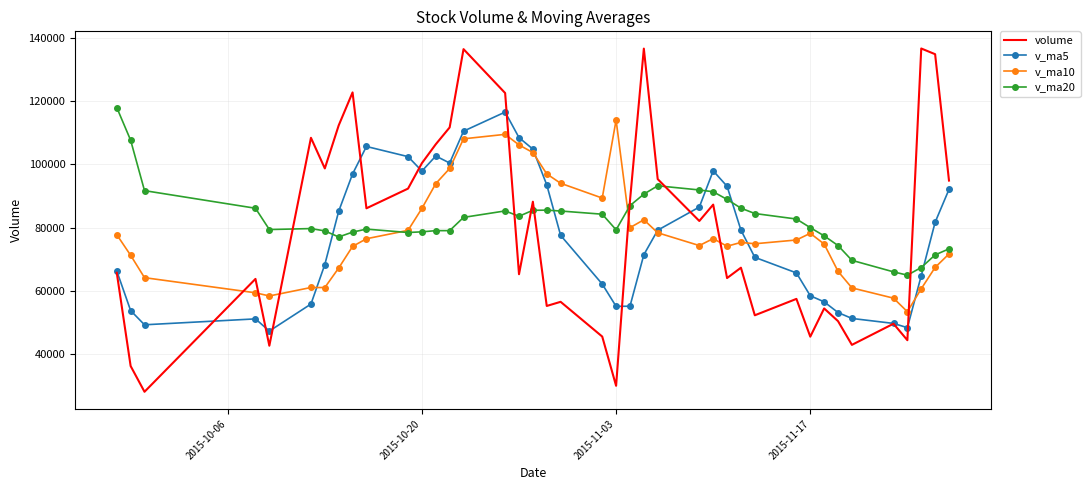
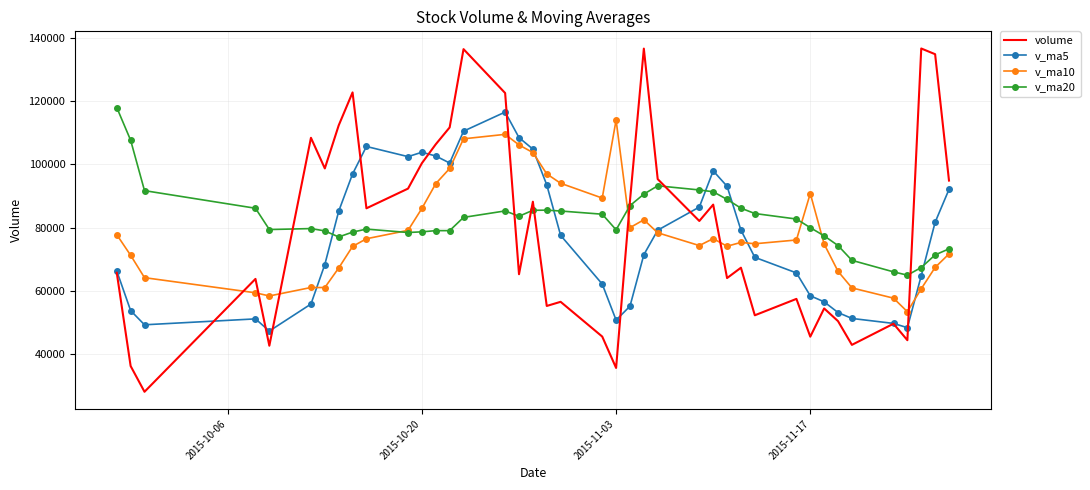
  {
    "volume": {
      "2015-10-20": 100000,
-     "2015-11-03": 30000,
+     "2015-11-03": 36000,
      "2015-11-17": 46000
    },
    "v_ma5": {
-     "2015-10-20": 98000,
-     "2015-11-03": 55000,
+     "2015-10-20": 104000,
+     "2015-11-03": 51000,
      "2015-11-17": 58000
    },
    "v_ma10": {
      "2015-10-20": 86000,
      "2015-11-03": 114000,
-     "2015-11-17": 78000
+     "2015-11-17": 91000
    },
    "v_ma20": {
      "2015-10-20": 79000,
      "2015-11-03": 79000,
      "2015-11-17": 80000
    }
  }
